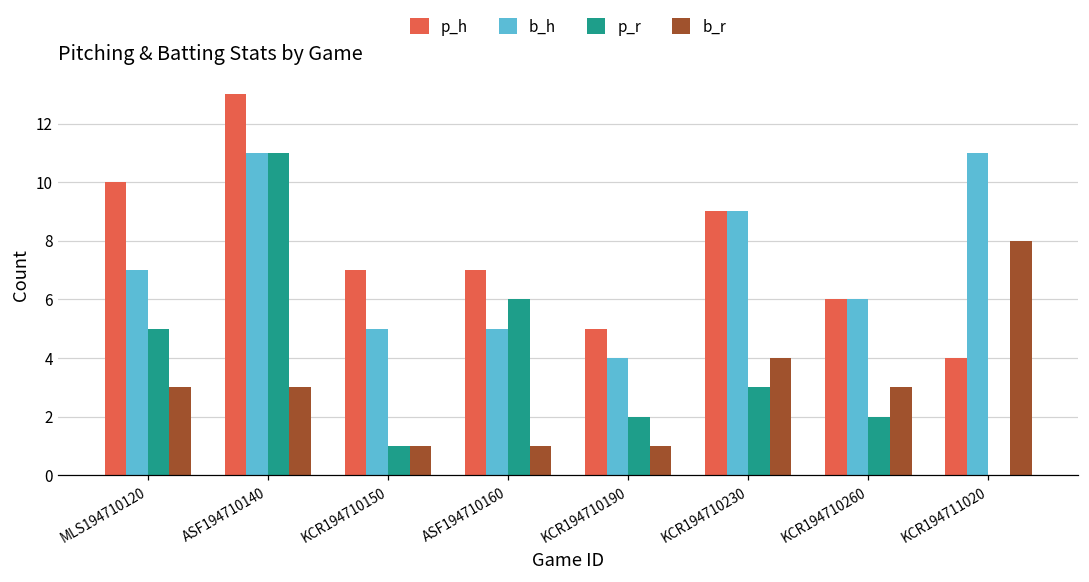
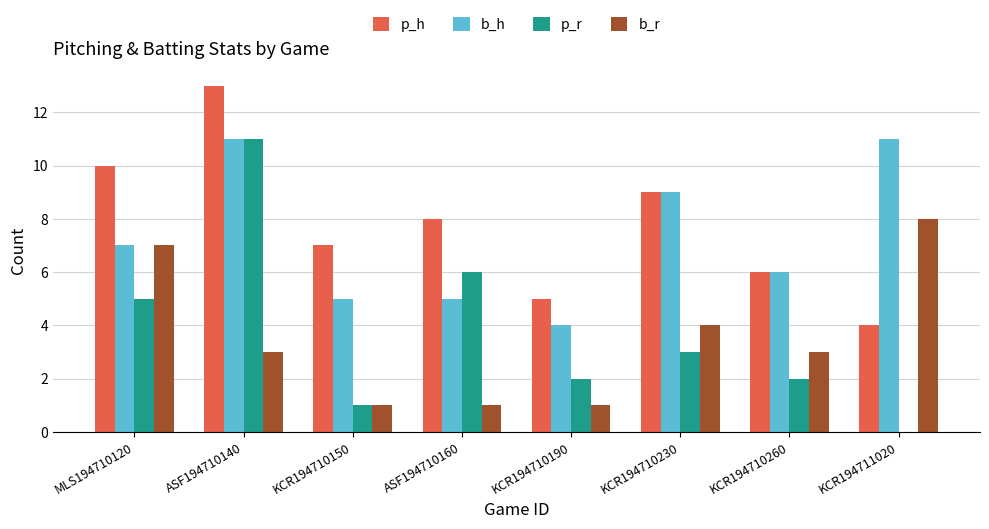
  {
    "p_h": {
      "MLS194710120": 10,
      "ASF194710140": 13,
      "KCR194710150": 7,
-     "ASF194710160": 7,
+     "ASF194710160": 8,
      "KCR194710190": 5,
      "KCR194710230": 9,
      "KCR194710260": 6,
      "KCR194711020": 4
    },
    "b_h": {
      "MLS194710120": 7,
      "ASF194710140": 11,
      "KCR194710150": 5,
      "ASF194710160": 5,
      "KCR194710190": 4,
      "KCR194710230": 9,
      "KCR194710260": 6,
      "KCR194711020": 11
    },
    "p_r": {
      "MLS194710120": 5,
      "ASF194710140": 11,
      "KCR194710150": 1,
      "ASF194710160": 6,
      "KCR194710190": 2,
      "KCR194710230": 3,
      "KCR194710260": 2,
      "KCR194711020": 0
    },
    "b_r": {
-     "MLS194710120": 3,
+     "MLS194710120": 7,
      "ASF194710140": 3,
      "KCR194710150": 1,
      "ASF194710160": 1,
      "KCR194710190": 1,
      "KCR194710230": 4,
      "KCR194710260": 3,
      "KCR194711020": 8
    }
  }
